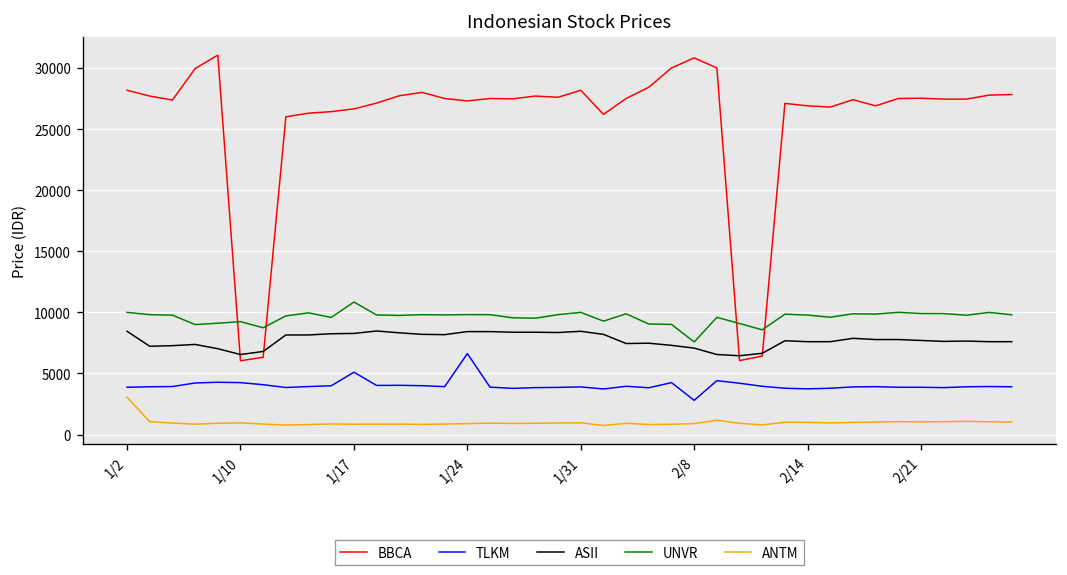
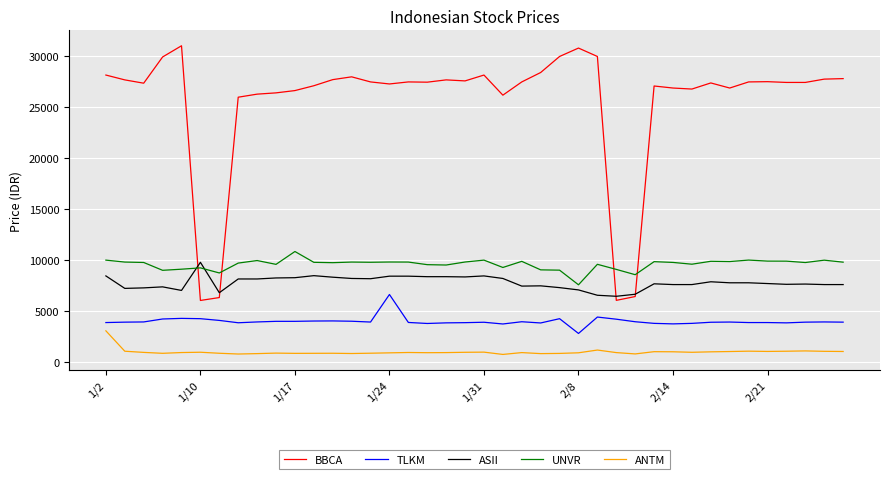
  {
    "BBCA": {
      "1/2": 28200,
      "1/10": 6000,
      "1/17": 26700,
      "1/24": 27300,
      "1/31": 28200,
      "2/8": 30800,
      "2/14": 26900,
      "2/21": 27500
    },
    "TLKM": {
      "1/2": 3900,
      "1/10": 4300,
-     "1/17": 5100,
+     "1/17": 4000,
      "1/24": 6600,
      "1/31": 3900,
      "2/8": 2800,
      "2/14": 3700,
      "2/21": 3900
    },
    "ASII": {
      "1/2": 8500,
-     "1/10": 6600,
+     "1/10": 9800,
      "1/17": 8300,
      "1/24": 8400,
      "1/31": 8500,
      "2/8": 7100,
      "2/14": 7600,
      "2/21": 7700
    },
    "UNVR": {
      "1/2": 10000,
      "1/10": 9200,
      "1/17": 10800,
      "1/24": 9800,
      "1/31": 10000,
      "2/8": 7600,
      "2/14": 9800,
      "2/21": 9900
    },
    "ANTM": {
      "1/2": 3100,
      "1/10": 1000,
      "1/17": 800,
      "1/24": 900,
      "1/31": 1000,
      "2/8": 900,
      "2/14": 1000,
      "2/21": 1000
    }
  }
